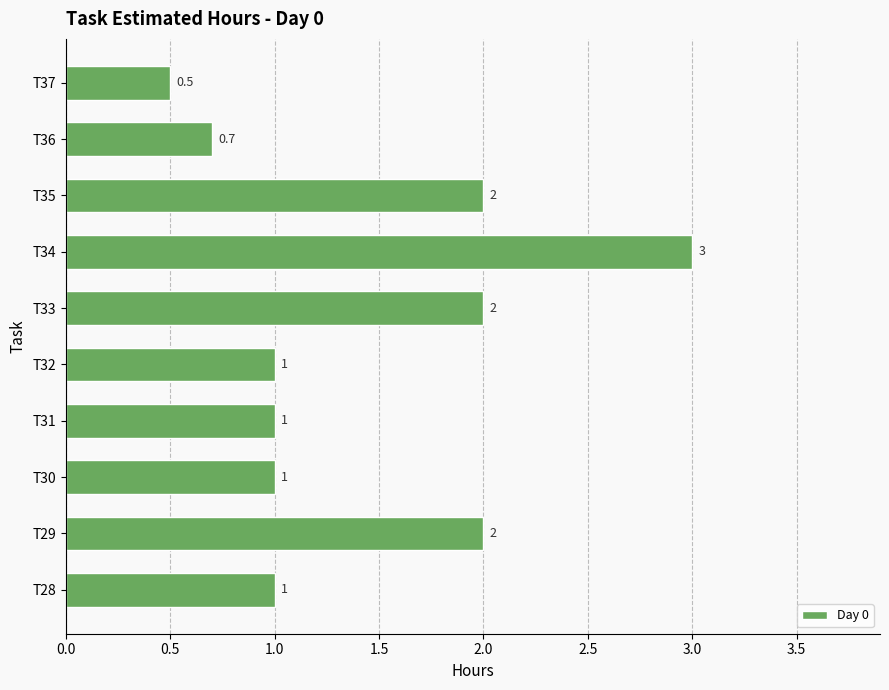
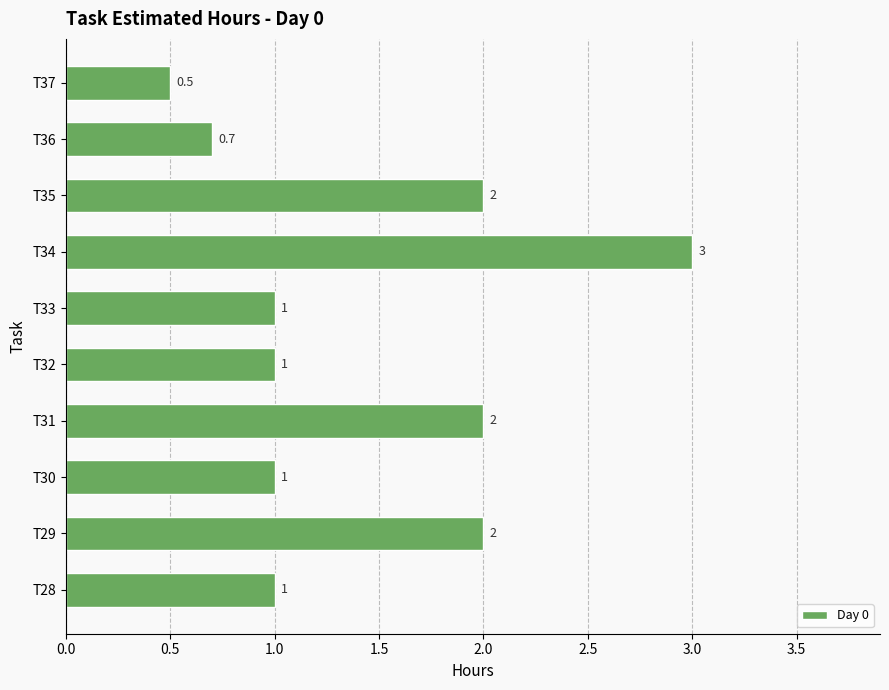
  {
    "T37": 0.5,
    "T36": 0.7,
    "T35": 2,
    "T34": 3,
-   "T33": 2,
+   "T33": 1,
    "T32": 1,
-   "T31": 1,
+   "T31": 2,
    "T30": 1,
    "T29": 2,
    "T28": 1
  }
